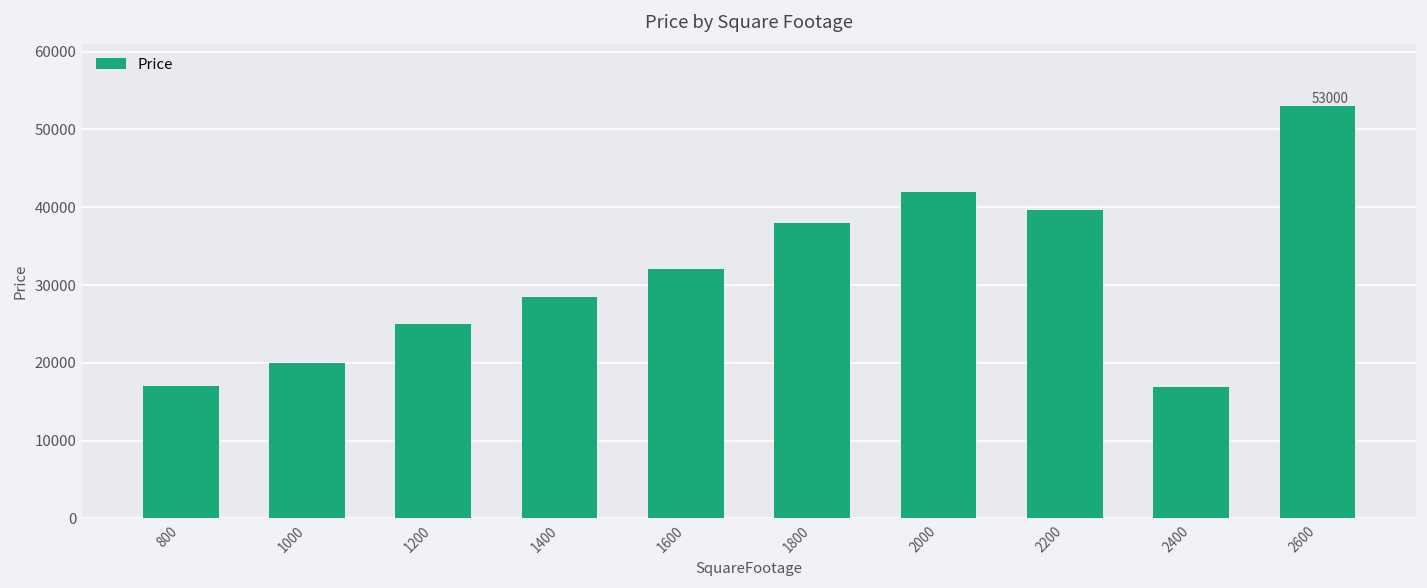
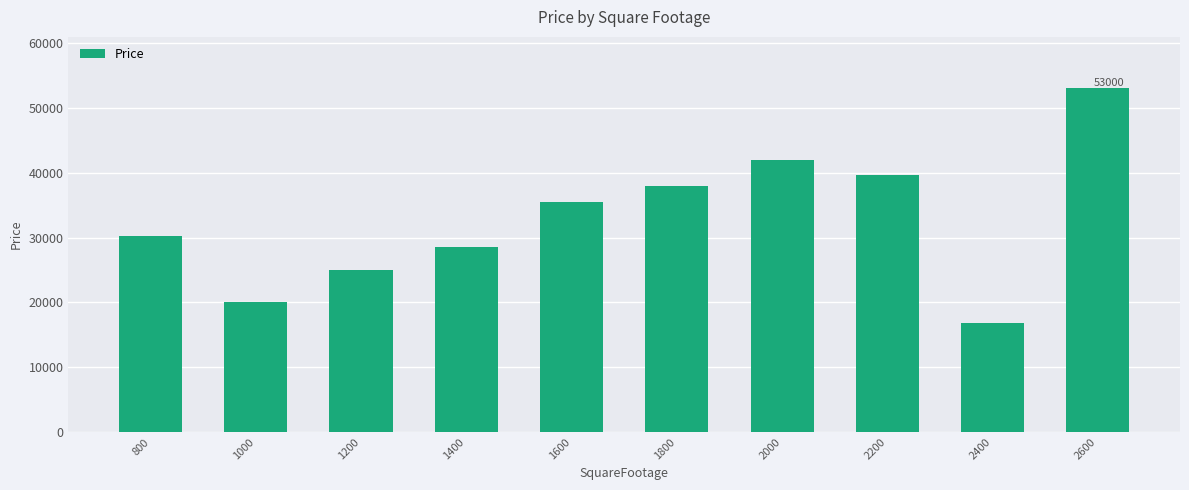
  {
-   "800": 17000,
+   "800": 30000,
    "1000": 20000,
    "1200": 25000,
    "1400": 29000,
-   "1600": 32000,
+   "1600": 35000,
    "1800": 38000,
    "2000": 42000,
    "2200": 40000,
    "2400": 17000
  }
